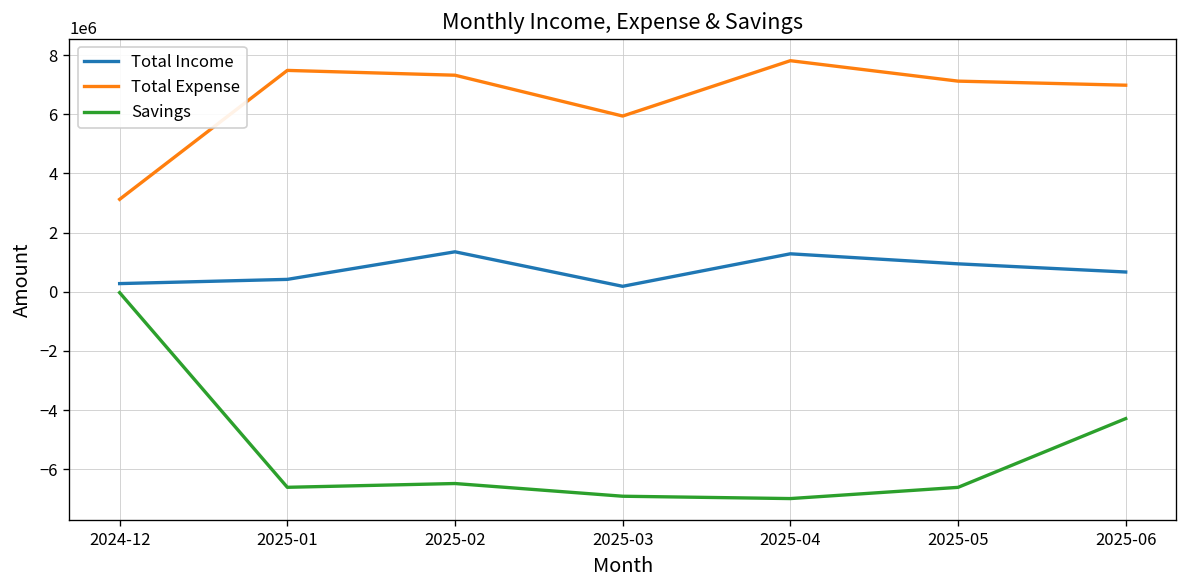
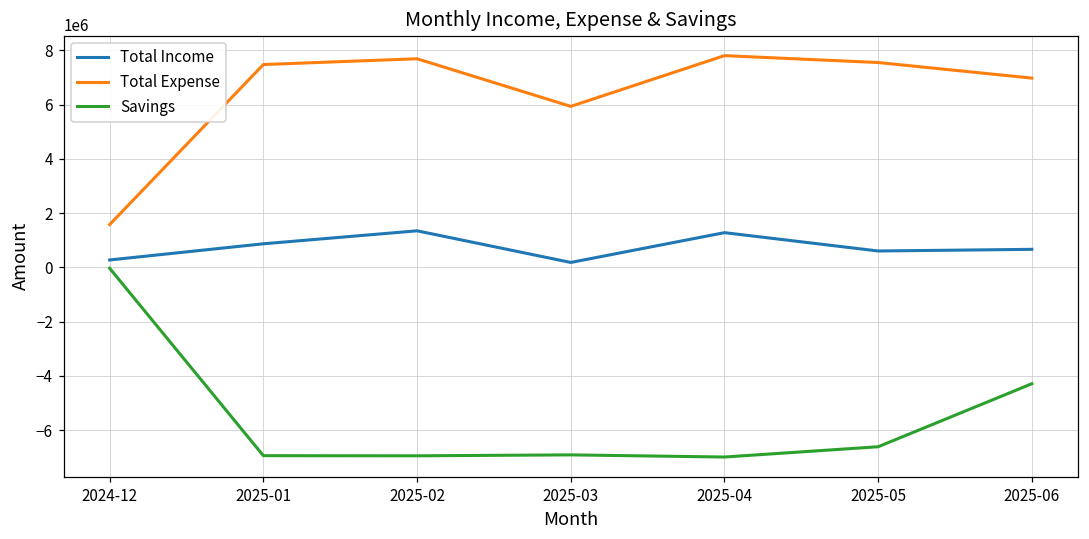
  {
    "Total Income": {
      "2024-12": 300000,
-     "2025-01": 400000,
+     "2025-01": 900000,
      "2025-02": 1400000,
      "2025-03": 200000,
      "2025-04": 1300000,
-     "2025-05": 900000,
+     "2025-05": 600000,
      "2025-06": 700000
    },
    "Total Expense": {
-     "2024-12": 3100000,
+     "2024-12": 1600000,
      "2025-01": 7500000,
-     "2025-02": 7300000,
+     "2025-02": 7700000,
      "2025-03": 5900000,
      "2025-04": 7800000,
-     "2025-05": 7100000,
+     "2025-05": 7600000,
      "2025-06": 7000000
    },
    "Savings": {
      "2024-12": 0,
-     "2025-01": -6600000,
-     "2025-02": -6500000,
+     "2025-01": -6900000,
+     "2025-02": -6900000,
      "2025-03": -6900000,
      "2025-04": -7000000,
      "2025-05": -6600000,
      "2025-06": -4300000
    }
  }
